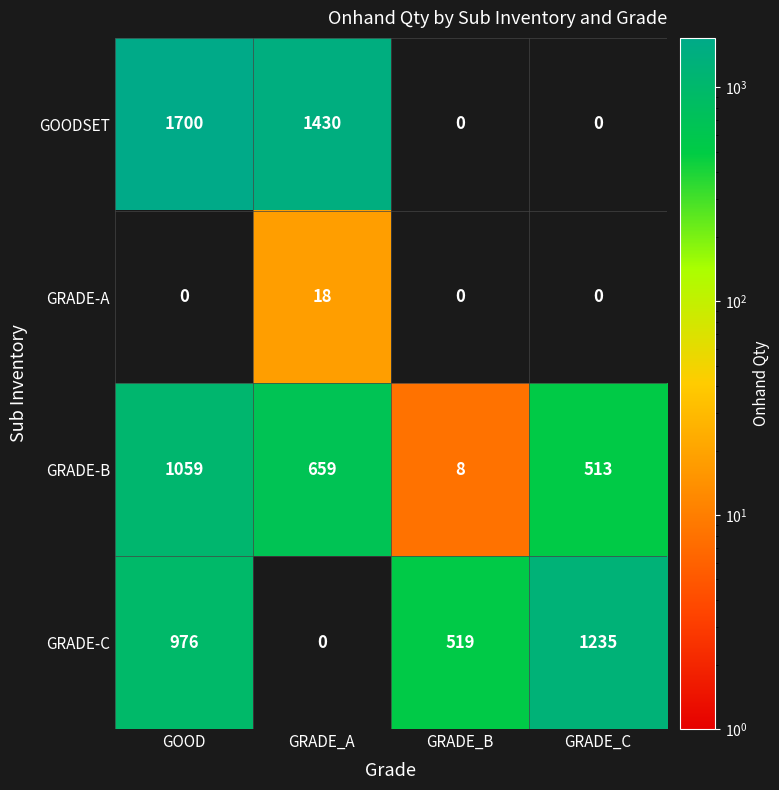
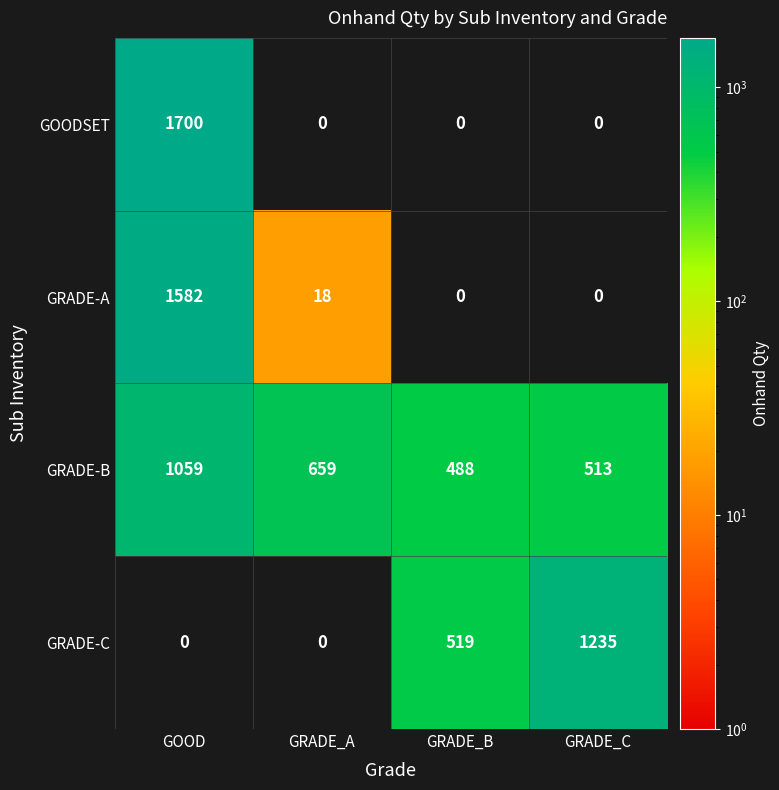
  {
    "GOODSET": {
      "GOOD": 1700,
-     "GRADE_A": 1430,
+     "GRADE_A": 0,
      "GRADE_B": 0,
      "GRADE_C": 0
    },
    "GRADE-A": {
-     "GOOD": 0,
+     "GOOD": 1582,
      "GRADE_A": 18,
      "GRADE_B": 0,
      "GRADE_C": 0
    },
    "GRADE-B": {
      "GOOD": 1059,
      "GRADE_A": 659,
-     "GRADE_B": 8,
+     "GRADE_B": 488,
      "GRADE_C": 513
    },
    "GRADE-C": {
-     "GOOD": 976,
+     "GOOD": 0,
      "GRADE_A": 0,
      "GRADE_B": 519,
      "GRADE_C": 1235
    }
  }
